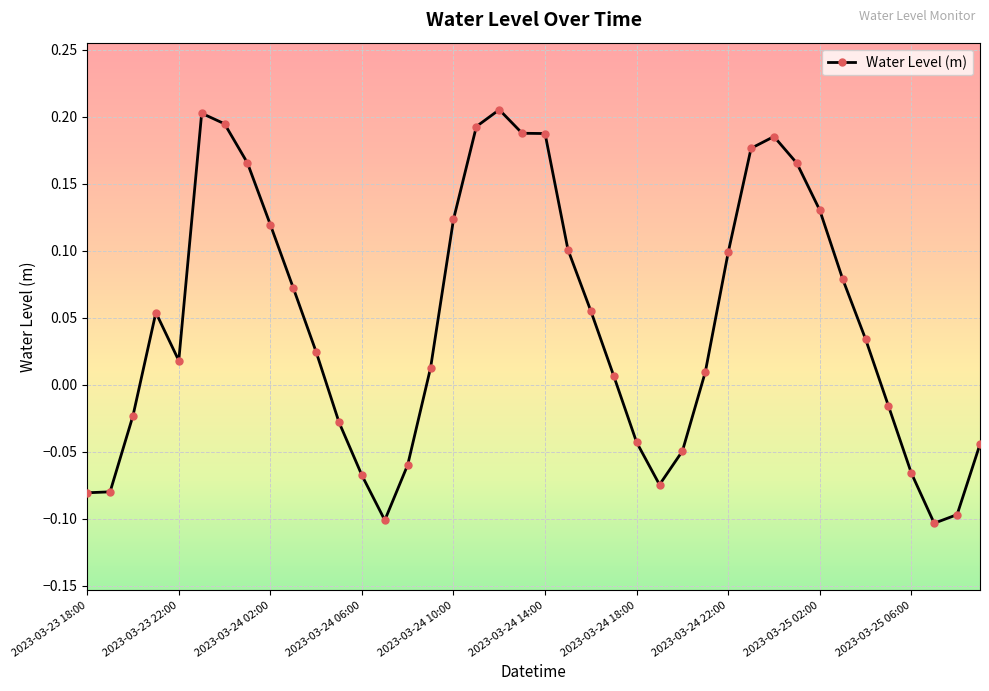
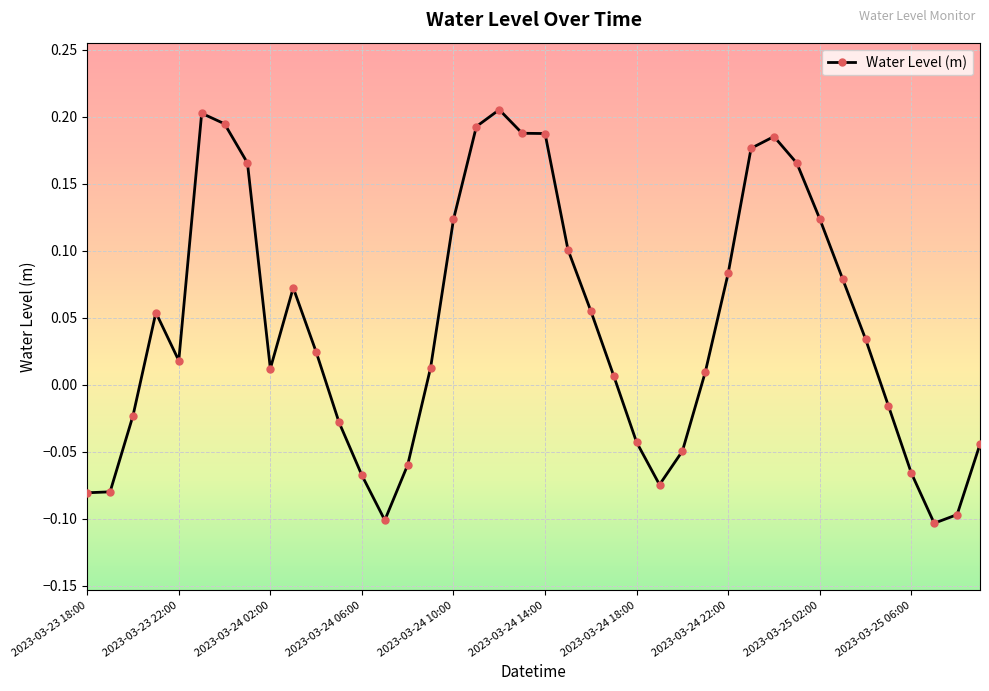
  {
    "2023-03-23 18:00": -0.080,
    "2023-03-23 22:00": 0.018,
-   "2023-03-24 02:00": 0.120,
+   "2023-03-24 02:00": 0.012,
    "2023-03-24 06:00": -0.067,
    "2023-03-24 10:00": 0.123,
    "2023-03-24 14:00": 0.188,
    "2023-03-24 18:00": -0.043,
-   "2023-03-24 22:00": 0.099,
-   "2023-03-25 02:00": 0.130,
+   "2023-03-24 22:00": 0.083,
+   "2023-03-25 02:00": 0.124,
    "2023-03-25 06:00": -0.066
  }
